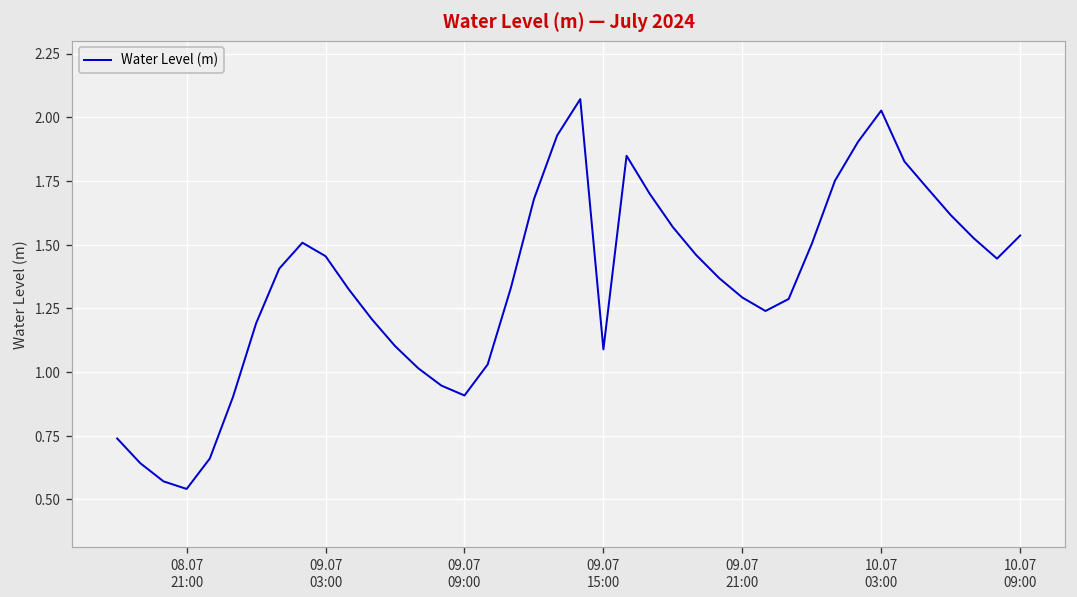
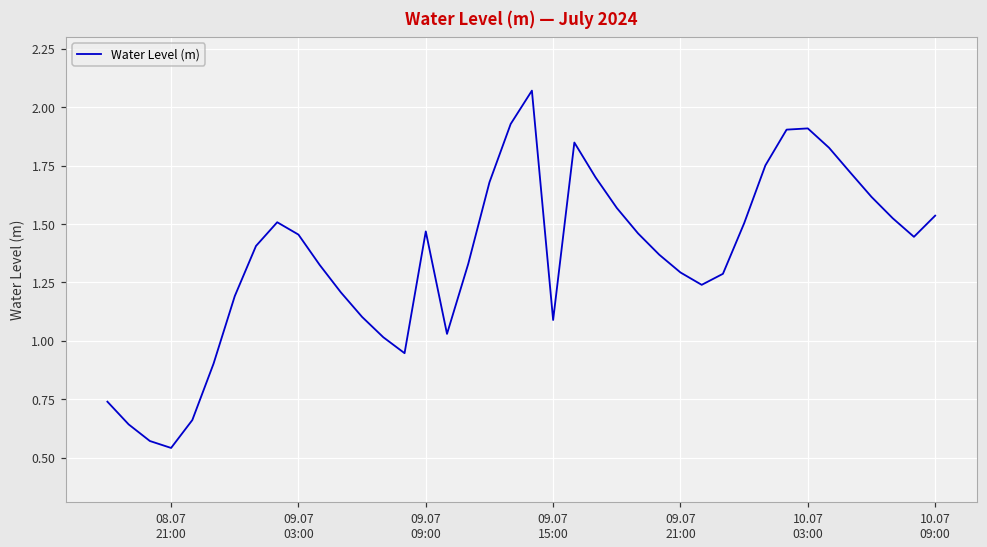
  {
    "08.07 21:00": 0.54,
    "09.07 03:00": 1.45,
-   "09.07 09:00": 0.91,
+   "09.07 09:00": 1.47,
    "09.07 15:00": 1.09,
    "09.07 21:00": 1.29,
-   "10.07 03:00": 2.03,
+   "10.07 03:00": 1.91,
    "10.07 09:00": 1.54
  }
